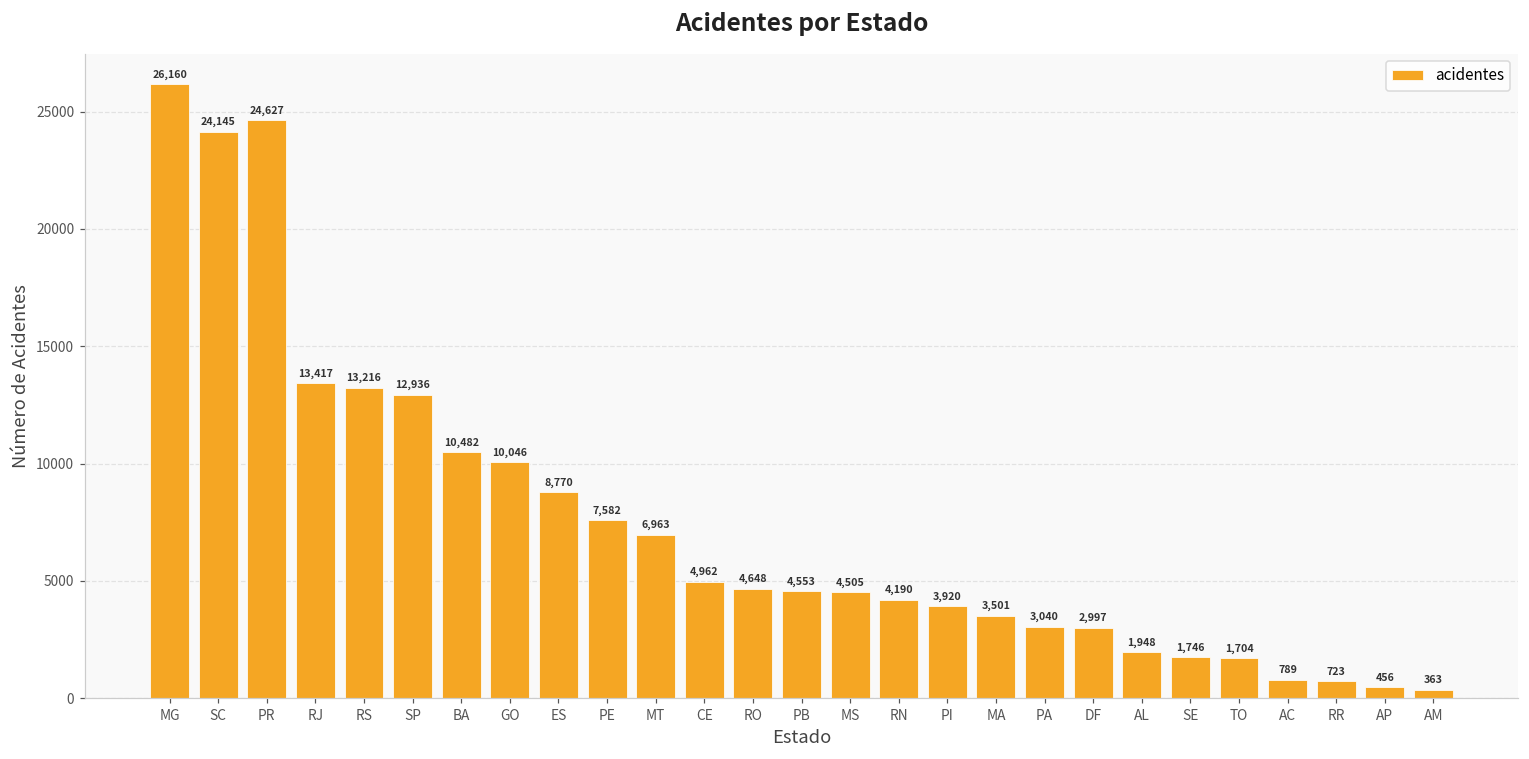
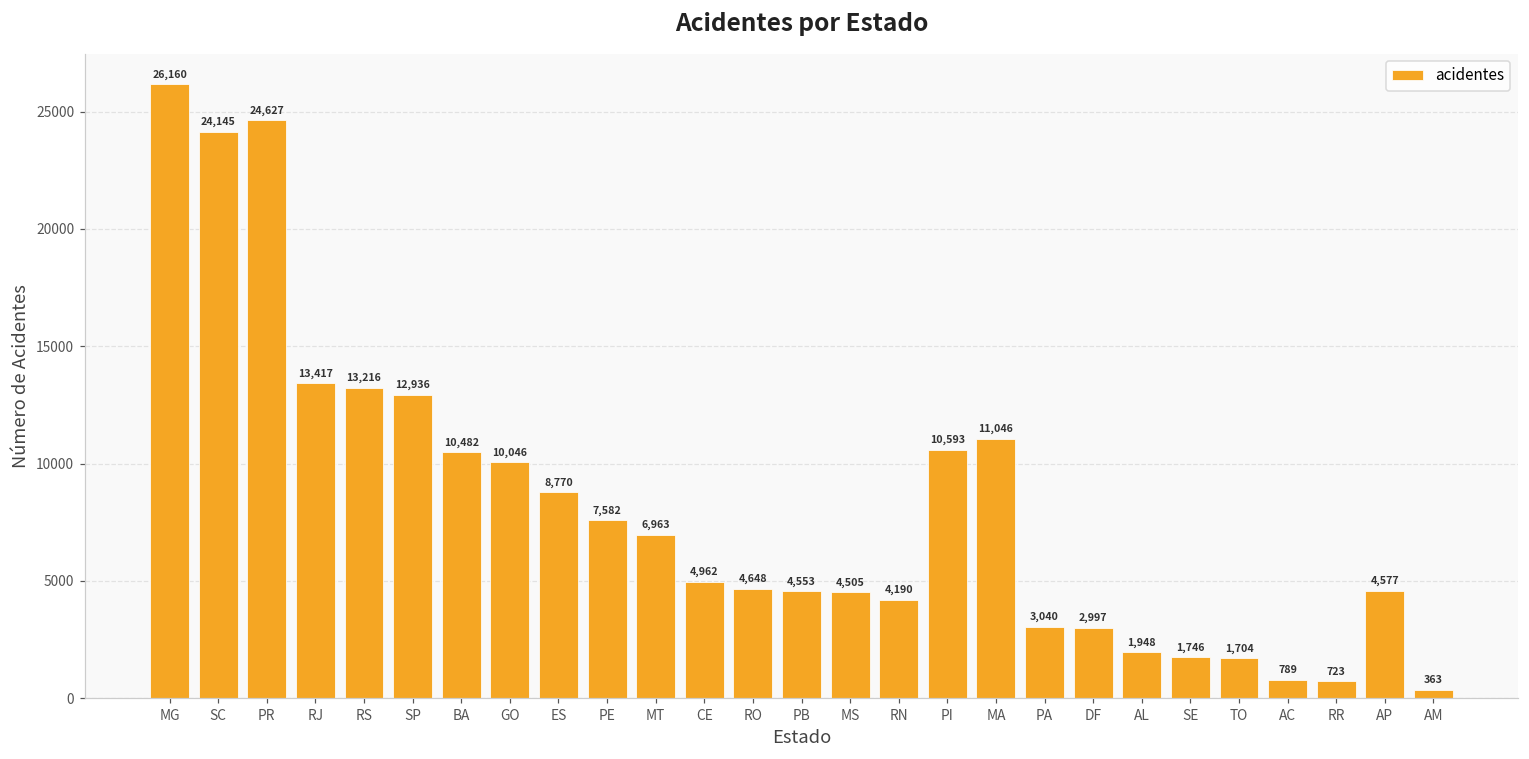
  {
    "MG": "26,160",
    "SC": "24,145",
    "PR": "24,627",
    "RJ": "13,417",
    "RS": "13,216",
    "SP": "12,936",
    "BA": "10,482",
    "GO": "10,046",
    "ES": "8,770",
    "PE": "7,582",
    "MT": "6,963",
    "CE": "4,962",
    "RO": "4,648",
    "PB": "4,553",
    "MS": "4,505",
    "RN": "4,190",
-   "PI": "3,920",
-   "MA": "3,501",
+   "PI": "10,593",
+   "MA": "11,046",
    "PA": "3,040",
    "DF": "2,997",
    "AL": "1,948",
    "SE": "1,746",
    "TO": "1,704",
    "AC": "789",
    "RR": "723",
-   "AP": "456",
+   "AP": "4,577",
    "AM": "363"
  }
